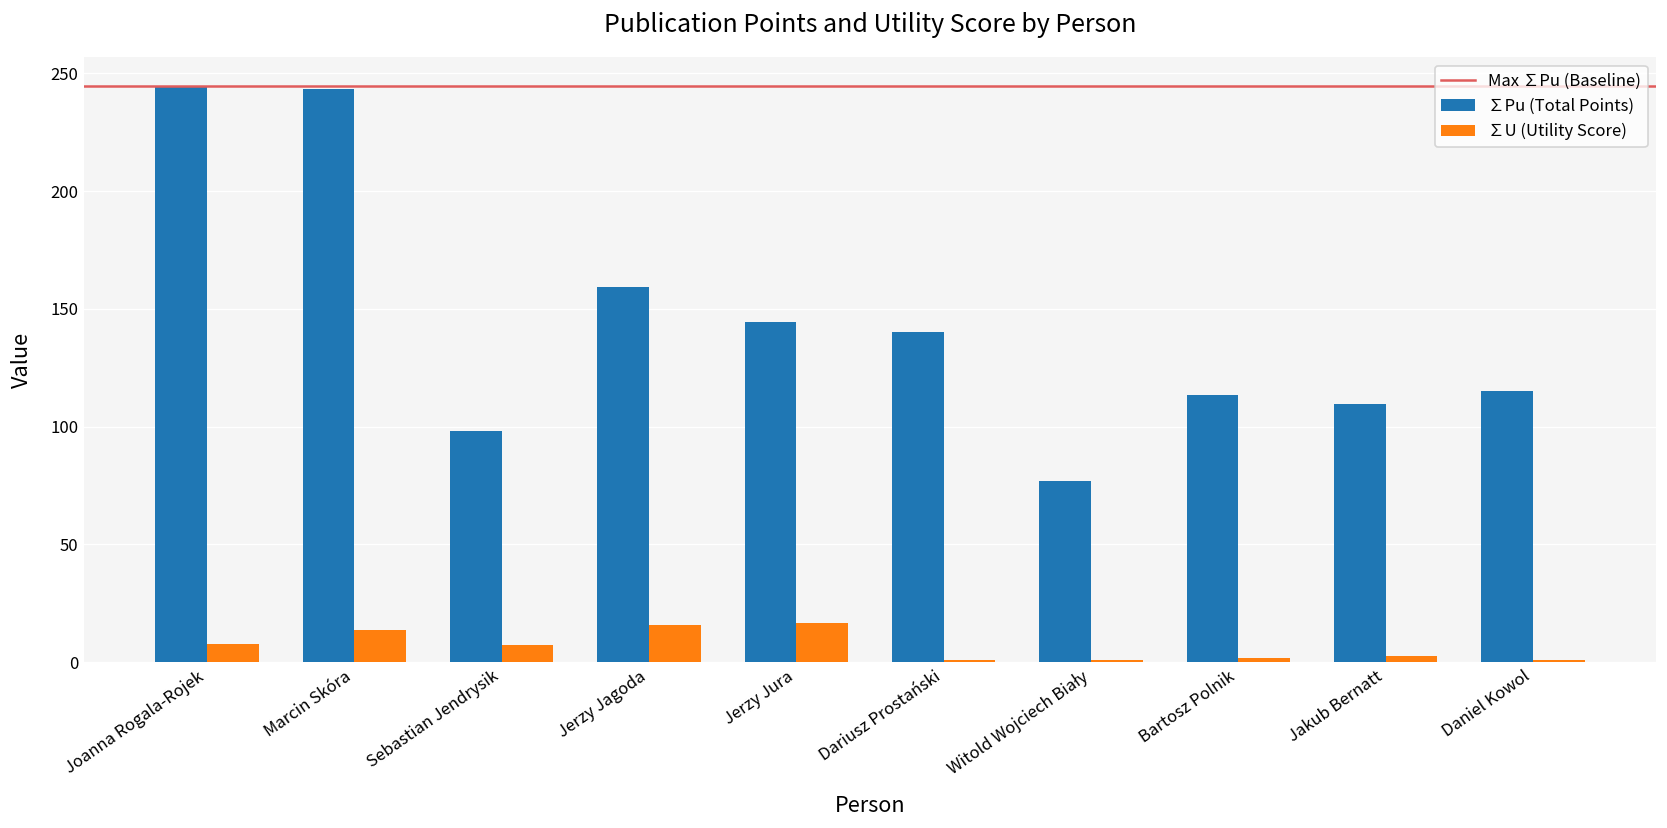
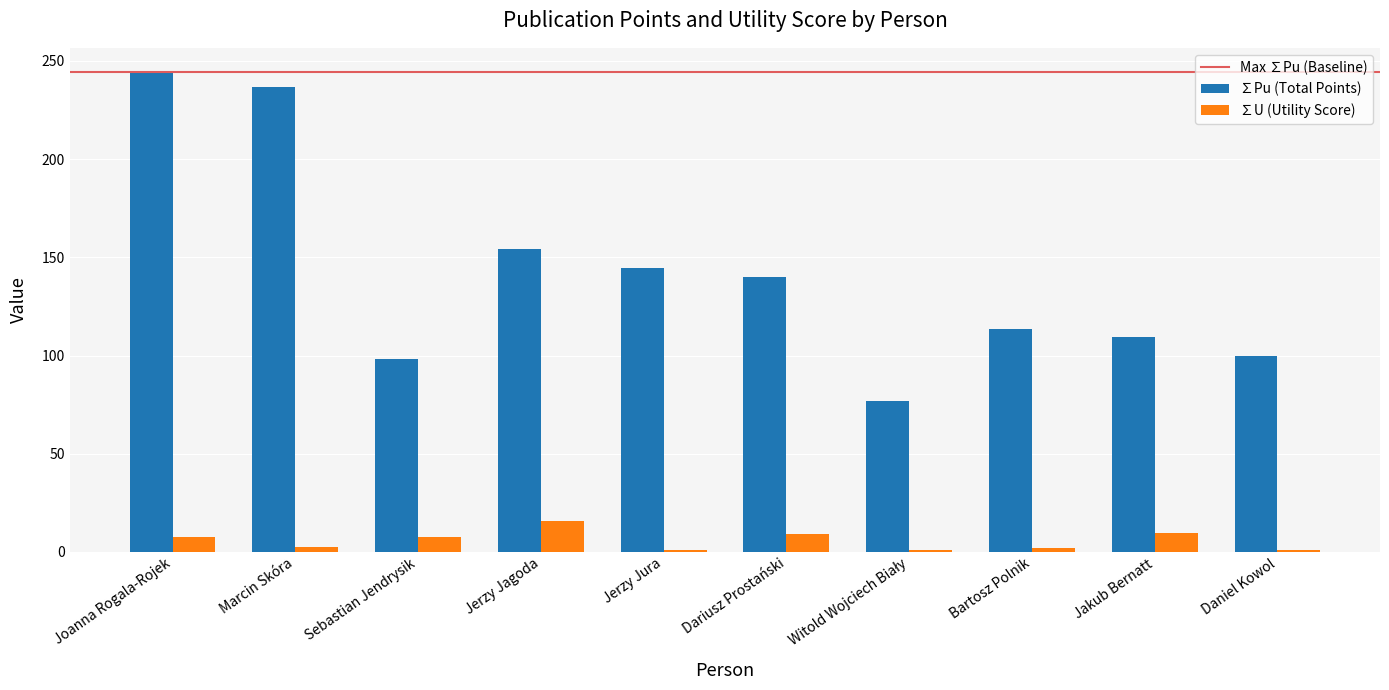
  {
    "∑Pu (Total Points)": {
      "Joanna Rogala-Rojek": 244,
-     "Marcin Skóra": 243,
+     "Marcin Skóra": 237,
      "Sebastian Jendrysik": 98,
-     "Jerzy Jagoda": 159,
+     "Jerzy Jagoda": 154,
      "Jerzy Jura": 144,
      "Dariusz Prostański": 140,
      "Witold Wojciech Biały": 77,
      "Bartosz Polnik": 114,
      "Jakub Bernatt": 109,
-     "Daniel Kowol": 115
+     "Daniel Kowol": 100
    },
    "∑U (Utility Score)": {
      "Joanna Rogala-Rojek": 8,
-     "Marcin Skóra": 14,
+     "Marcin Skóra": 2,
      "Sebastian Jendrysik": 7,
      "Jerzy Jagoda": 16,
-     "Jerzy Jura": 17,
-     "Dariusz Prostański": 1,
+     "Jerzy Jura": 1,
+     "Dariusz Prostański": 9,
      "Bartosz Polnik": 2,
-     "Jakub Bernatt": 3
+     "Jakub Bernatt": 10
    }
  }
